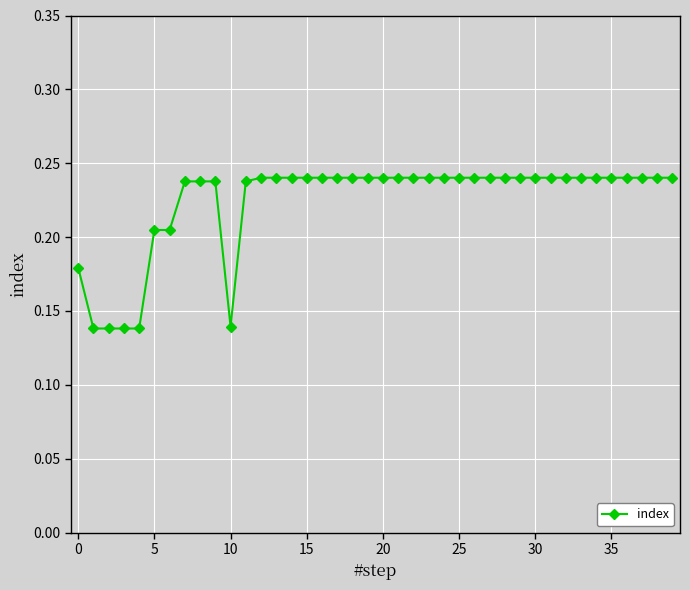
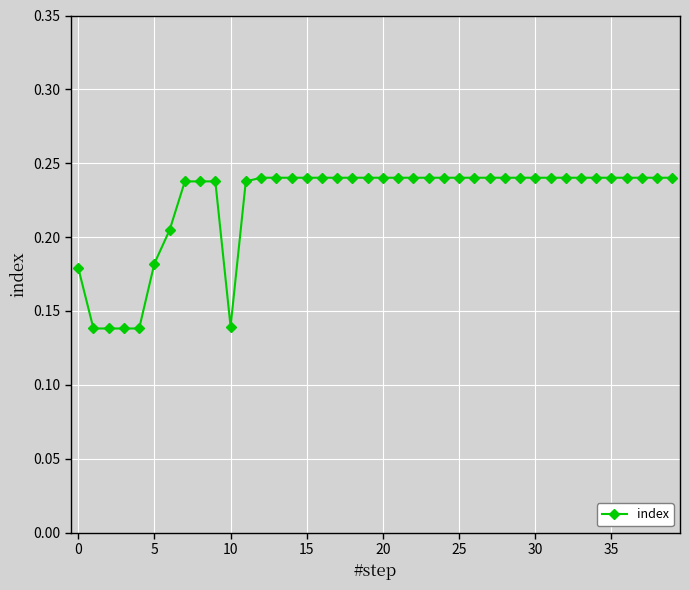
  {
    "0": 0.179,
-   "5": 0.205,
+   "5": 0.182,
    "10": 0.139,
    "15": 0.240,
    "20": 0.240,
    "25": 0.240,
    "30": 0.240,
    "35": 0.240
  }
